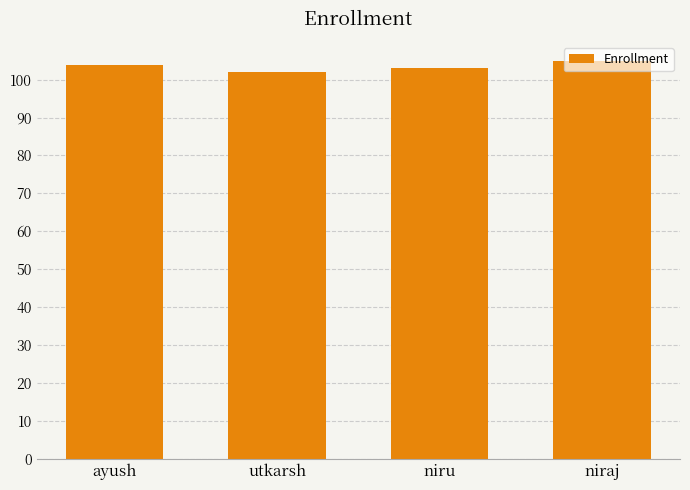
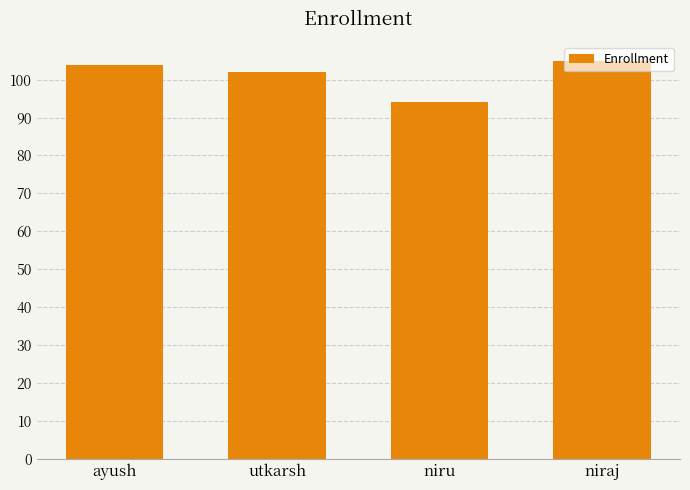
  {
    "ayush": 104,
    "utkarsh": 102,
-   "niru": 103
+   "niru": 94
  }
